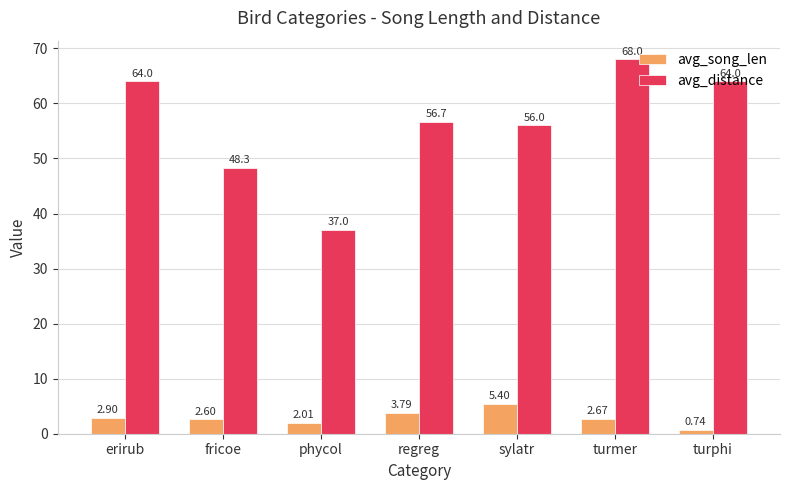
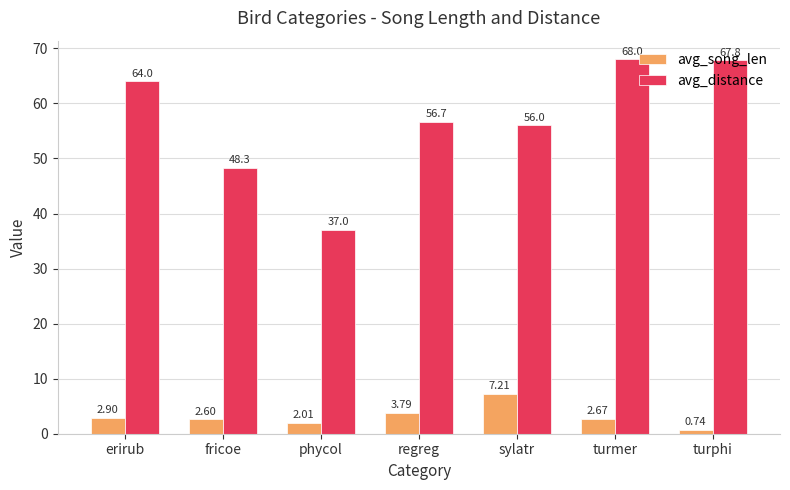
  {
    "avg_song_len": {
      "erirub": 2.90,
      "fricoe": 2.60,
      "phycol": 2.01,
      "regreg": 3.79,
-     "sylatr": 5.40,
+     "sylatr": 7.21,
      "turmer": 2.67,
      "turphi": 0.74
    },
    "avg_distance": {
      "erirub": 64.0,
      "fricoe": 48.3,
      "phycol": 37.0,
      "regreg": 56.7,
      "sylatr": 56.0,
      "turmer": 68.0,
-     "turphi": 64.0
+     "turphi": 67.8
    }
  }
